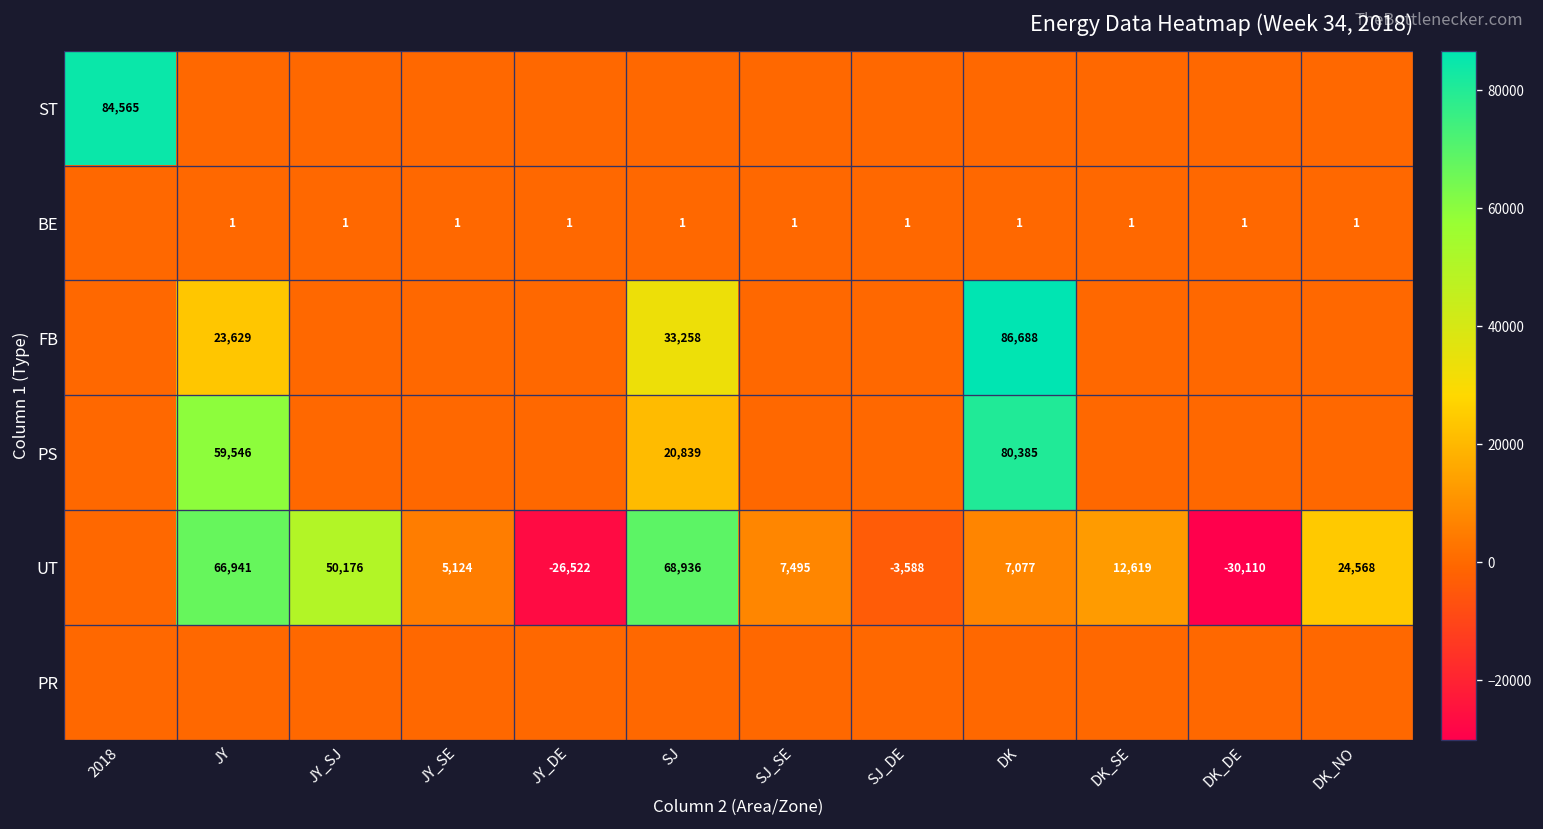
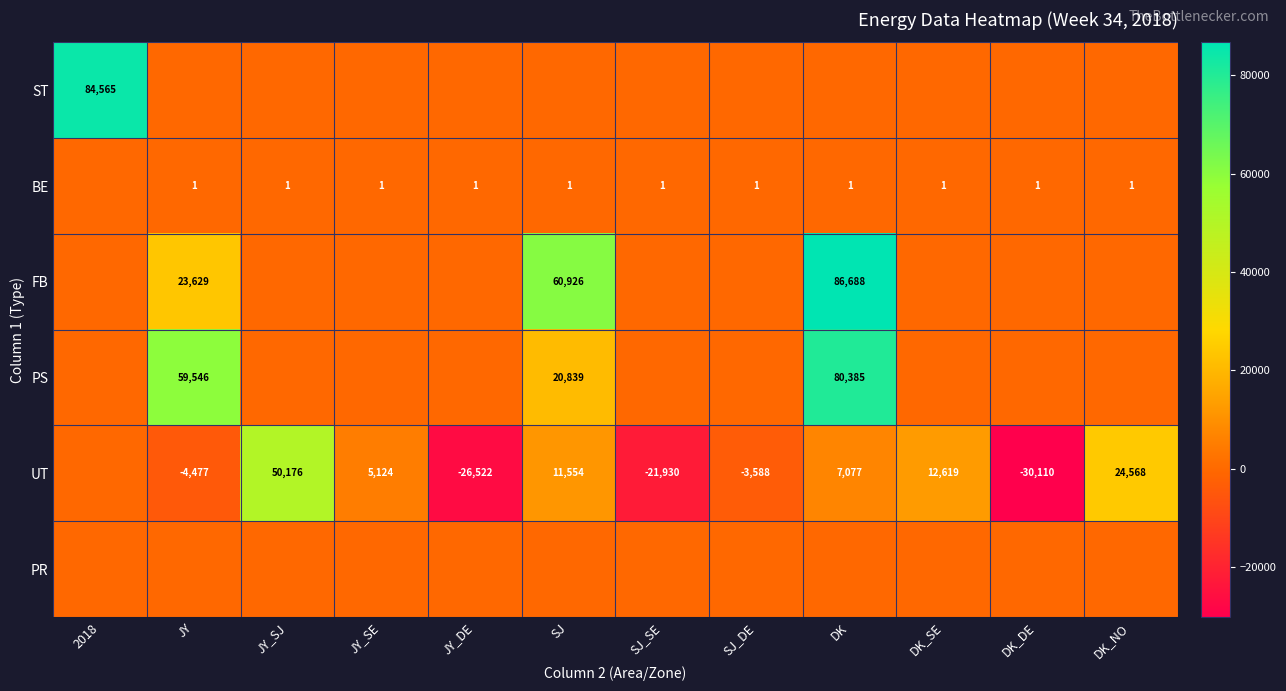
  {
    "ST": {
      "2018": "84,565"
    },
    "BE": {
      "JY": "1",
      "JY_SJ": "1",
      "JY_SE": "1",
      "JY_DE": "1",
      "SJ": "1",
      "SJ_SE": "1",
      "SJ_DE": "1",
      "DK": "1",
      "DK_SE": "1",
      "DK_DE": "1",
      "DK_NO": "1"
    },
    "FB": {
      "JY": "23,629",
-     "SJ": "33,258",
+     "SJ": "60,926",
      "DK": "86,688"
    },
    "PS": {
      "JY": "59,546",
      "SJ": "20,839",
      "DK": "80,385"
    },
    "UT": {
-     "JY": "66,941",
+     "JY": "-4,477",
      "JY_SJ": "50,176",
      "JY_SE": "5,124",
      "JY_DE": "-26,522",
-     "SJ": "68,936",
-     "SJ_SE": "7,495",
+     "SJ": "11,554",
+     "SJ_SE": "-21,930",
      "SJ_DE": "-3,588",
      "DK": "7,077",
      "DK_SE": "12,619",
      "DK_DE": "-30,110",
      "DK_NO": "24,568"
    }
  }
